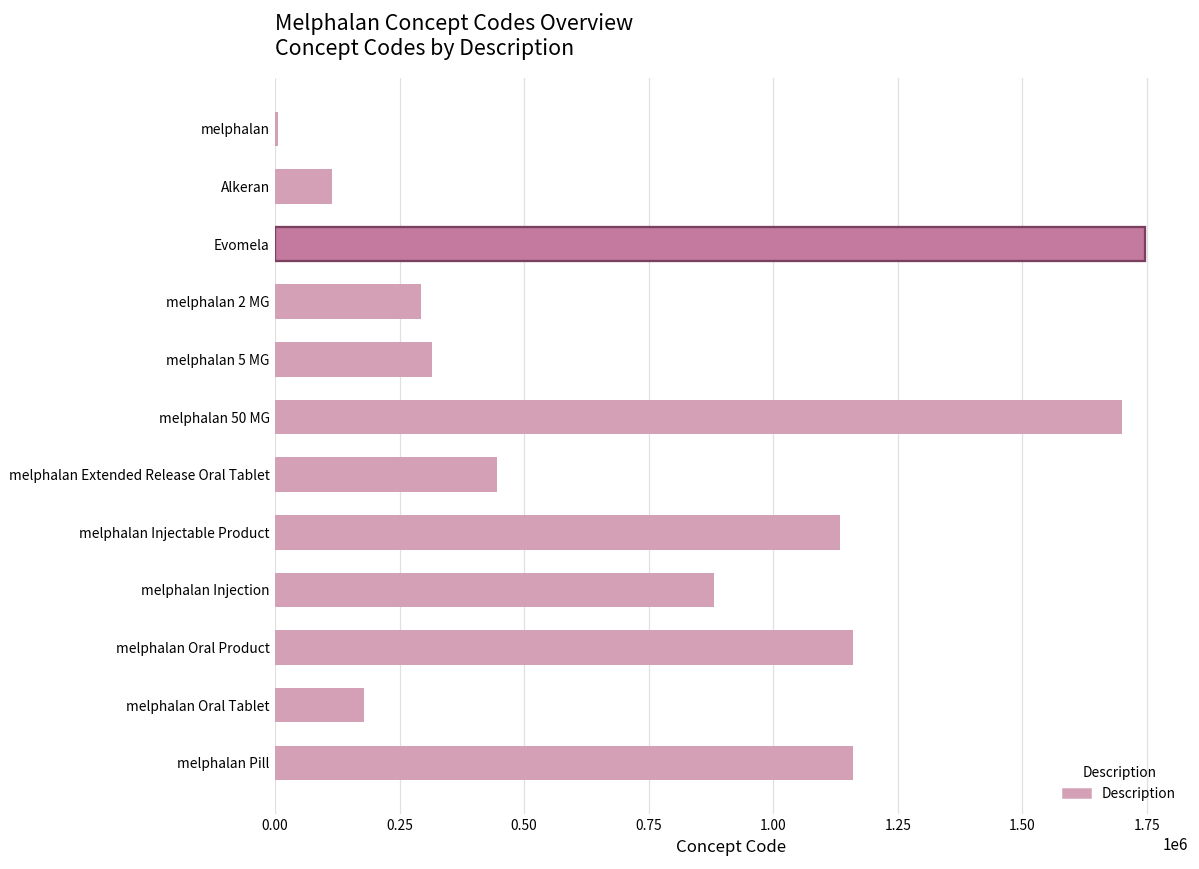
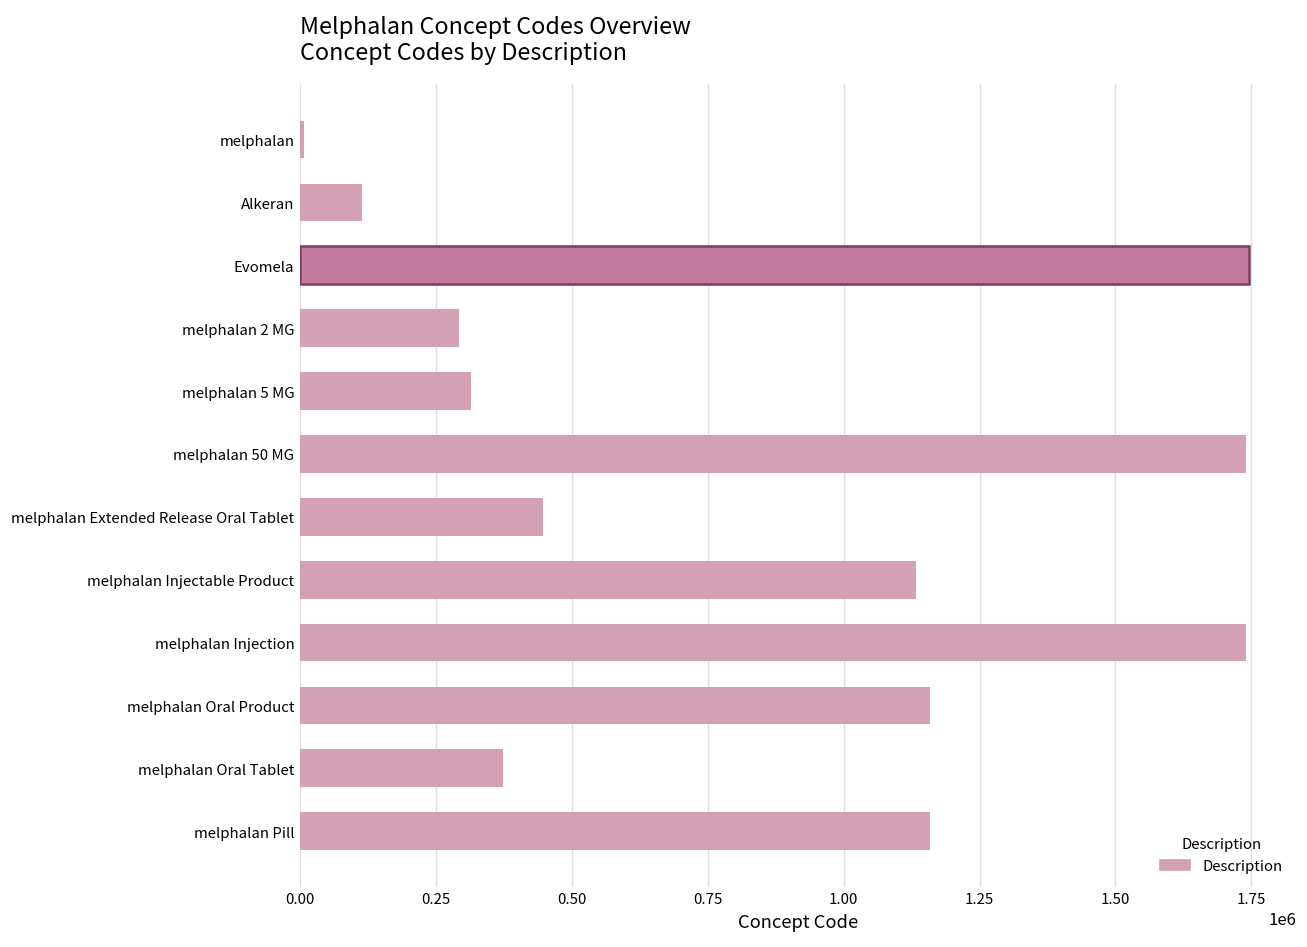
  {
    "melphalan": 10000,
    "Alkeran": 110000,
    "Evomela": 1750000,
    "melphalan 2 MG": 290000,
    "melphalan 5 MG": 310000,
-   "melphalan 50 MG": 1700000,
+   "melphalan 50 MG": 1740000,
    "melphalan Extended Release Oral Tablet": 450000,
    "melphalan Injectable Product": 1130000,
-   "melphalan Injection": 880000,
+   "melphalan Injection": 1740000,
    "melphalan Oral Product": 1160000,
-   "melphalan Oral Tablet": 180000,
+   "melphalan Oral Tablet": 370000,
    "melphalan Pill": 1160000
  }
